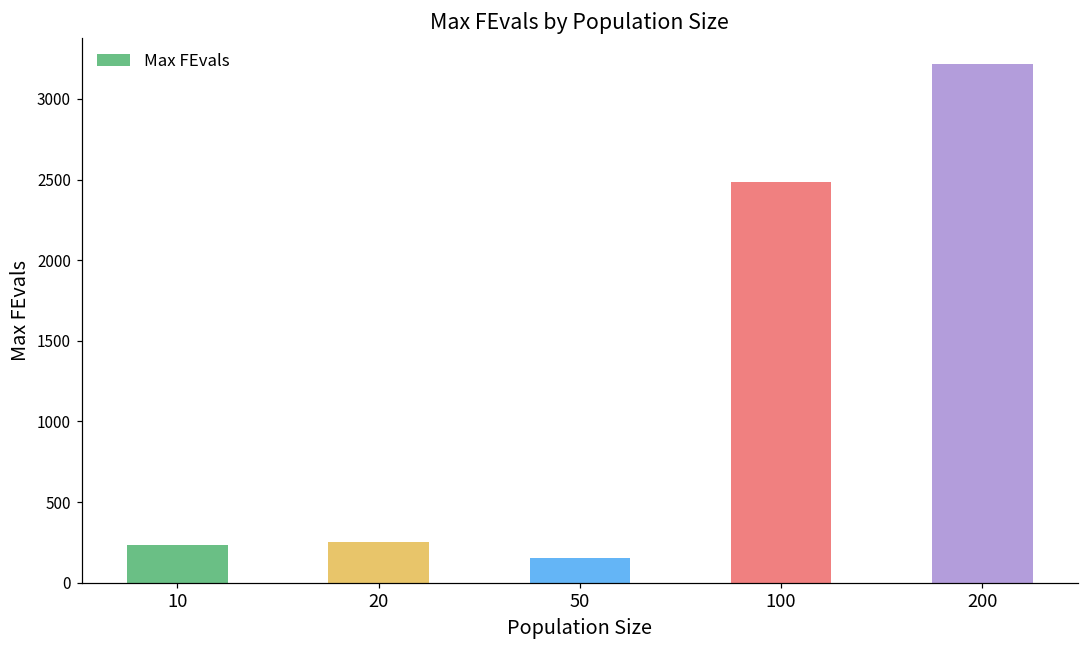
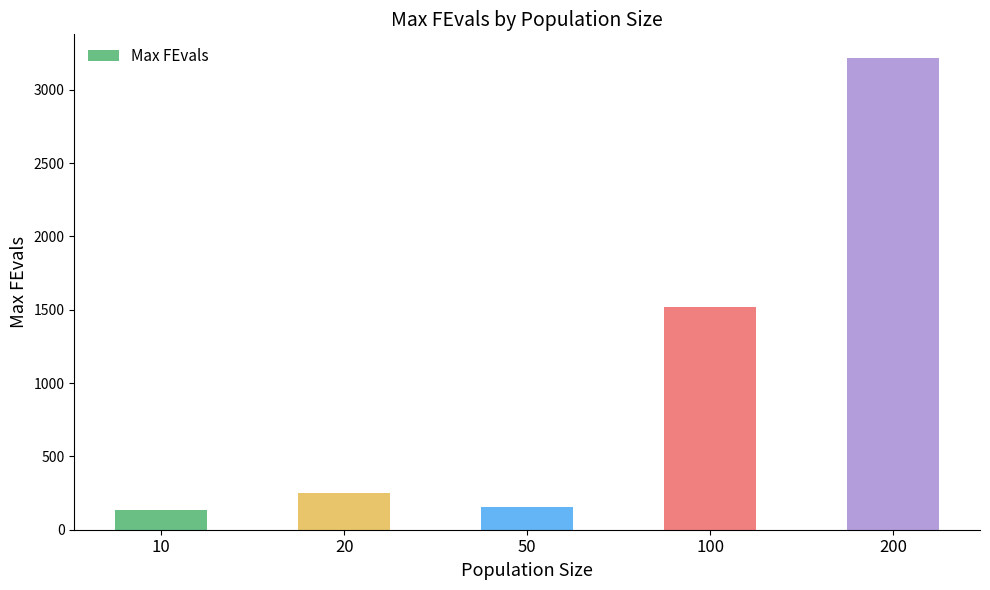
  {
-   "10": 230,
+   "10": 130,
    "20": 250,
    "50": 150,
-   "100": 2480,
+   "100": 1520,
    "200": 3220
  }
